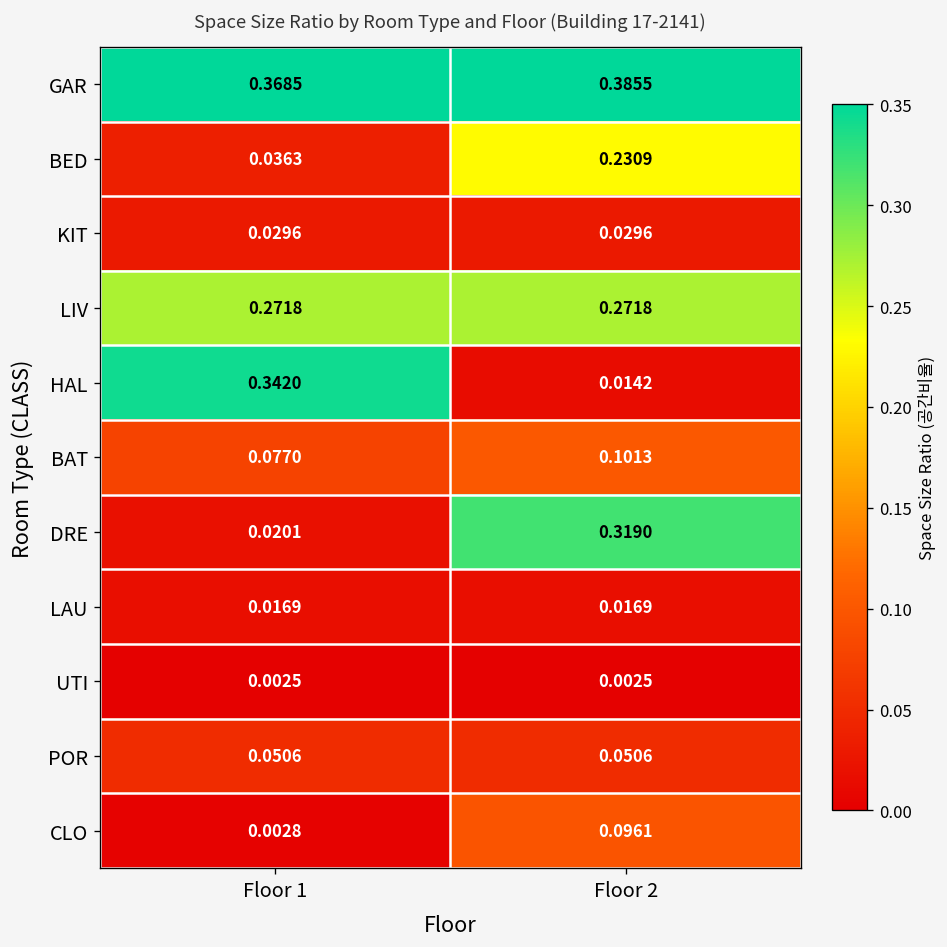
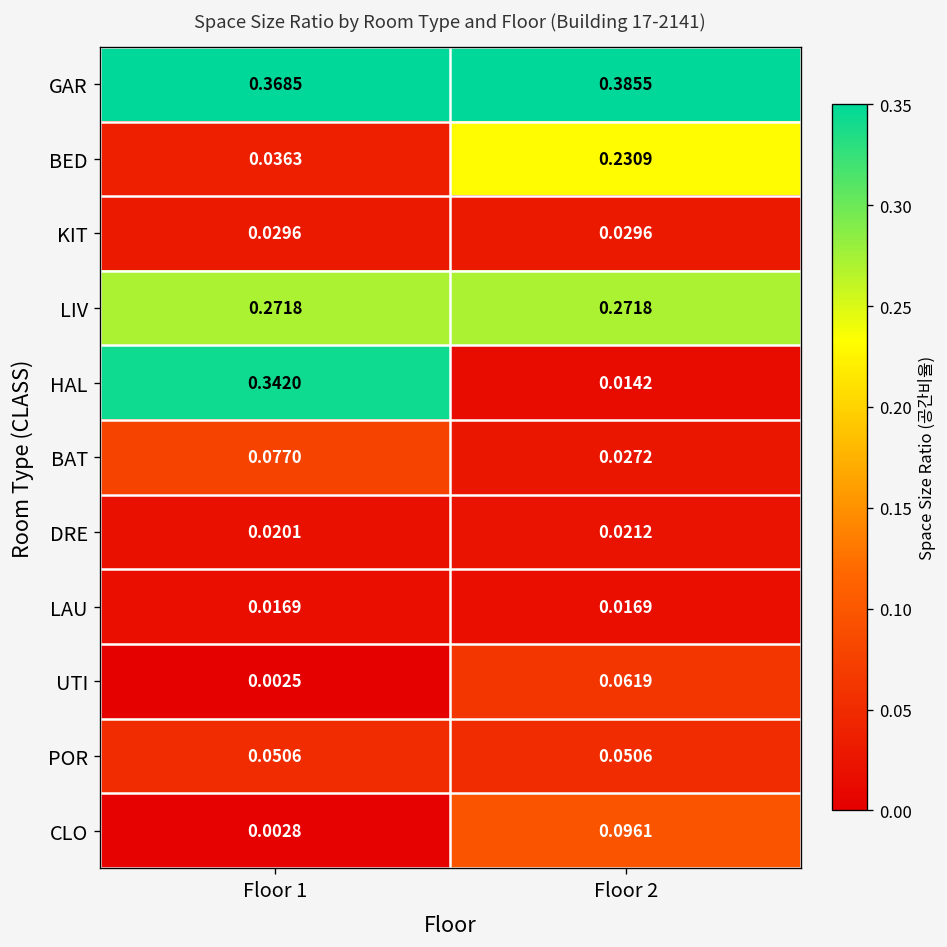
  {
    "GAR": {
      "Floor 1": 0.3685,
      "Floor 2": 0.3855
    },
    "BED": {
      "Floor 1": 0.0363,
      "Floor 2": 0.2309
    },
    "KIT": {
      "Floor 1": 0.0296,
      "Floor 2": 0.0296
    },
    "LIV": {
      "Floor 1": 0.2718,
      "Floor 2": 0.2718
    },
    "HAL": {
      "Floor 1": 0.3420,
      "Floor 2": 0.0142
    },
    "BAT": {
      "Floor 1": 0.0770,
-     "Floor 2": 0.1013
+     "Floor 2": 0.0272
    },
    "DRE": {
      "Floor 1": 0.0201,
-     "Floor 2": 0.3190
+     "Floor 2": 0.0212
    },
    "LAU": {
      "Floor 1": 0.0169,
      "Floor 2": 0.0169
    },
    "UTI": {
      "Floor 1": 0.0025,
-     "Floor 2": 0.0025
+     "Floor 2": 0.0619
    },
    "POR": {
      "Floor 1": 0.0506,
      "Floor 2": 0.0506
    },
    "CLO": {
      "Floor 1": 0.0028,
      "Floor 2": 0.0961
    }
  }
